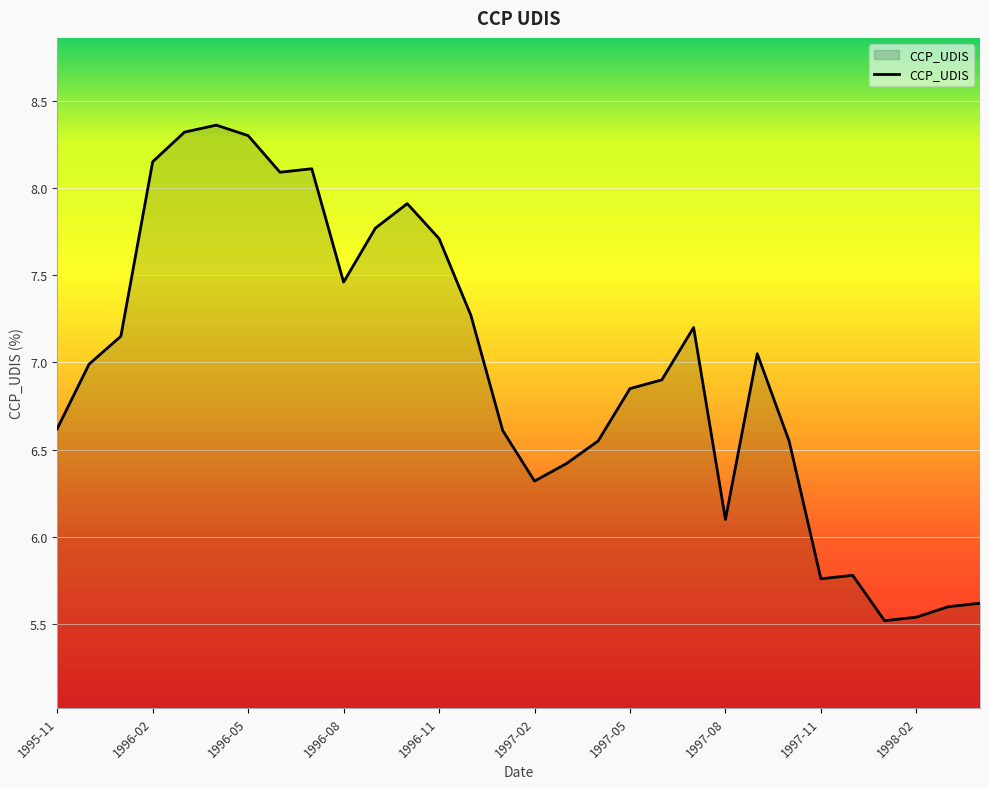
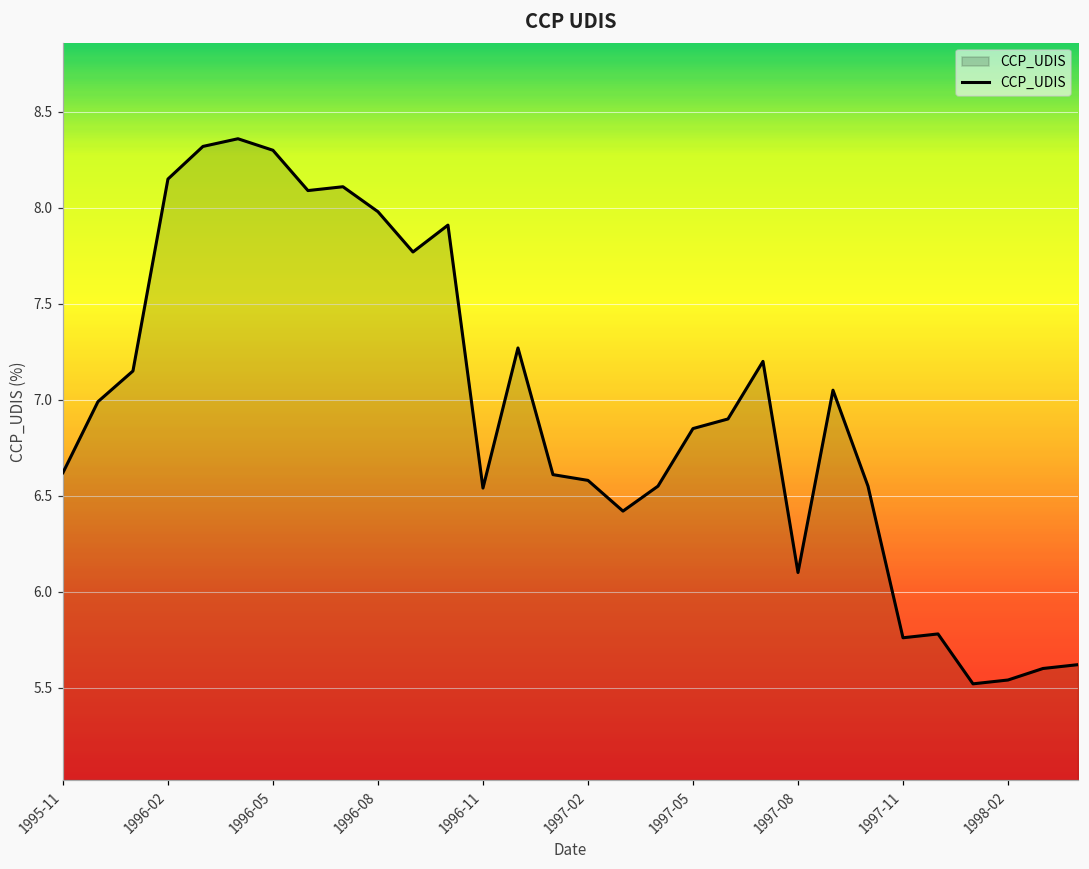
  {
    "1995-11": 6.62,
    "1996-02": 8.15,
    "1996-05": 8.30,
-   "1996-08": 7.46,
-   "1996-11": 7.71,
-   "1997-02": 6.32,
+   "1996-08": 7.98,
+   "1996-11": 6.54,
+   "1997-02": 6.58,
    "1997-05": 6.85,
    "1997-08": 6.10,
    "1997-11": 5.76,
    "1998-02": 5.54
  }
